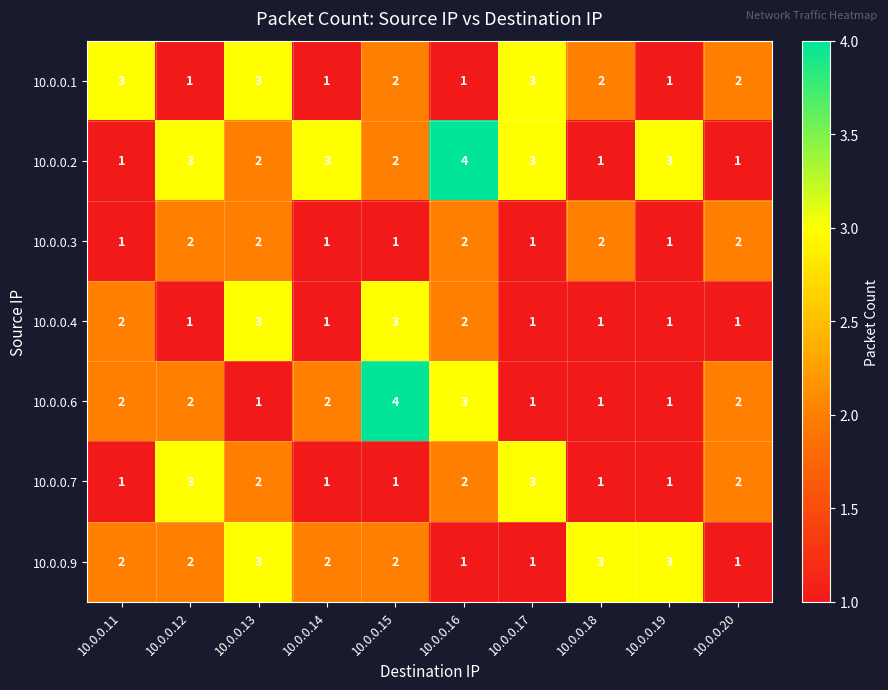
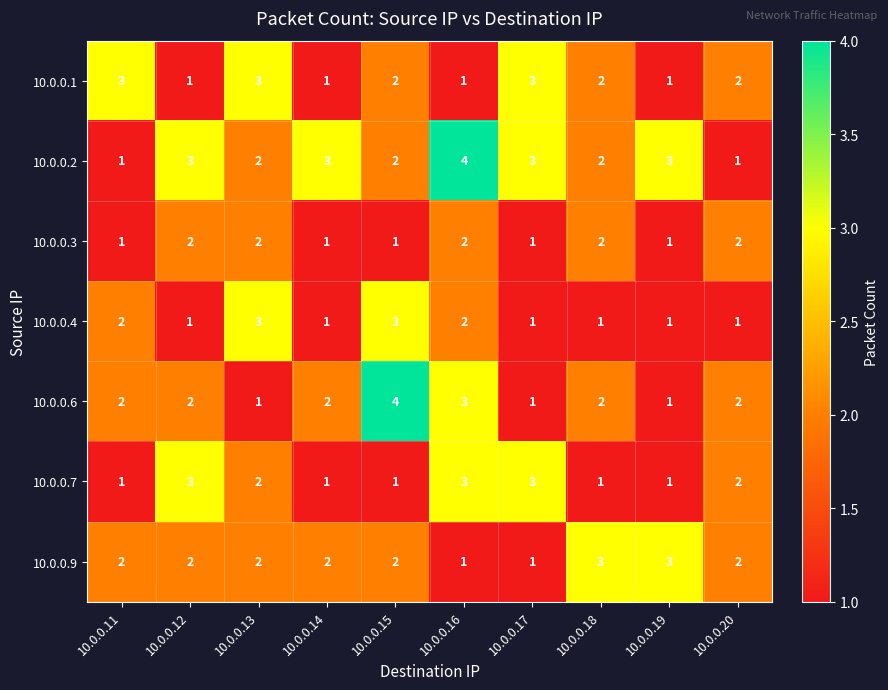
  {
    "10.0.0.1": {
      "10.0.0.11": 3,
      "10.0.0.12": 1,
      "10.0.0.13": 3,
      "10.0.0.14": 1,
      "10.0.0.15": 2,
      "10.0.0.16": 1,
      "10.0.0.17": 3,
      "10.0.0.18": 2,
      "10.0.0.19": 1,
      "10.0.0.20": 2
    },
    "10.0.0.2": {
      "10.0.0.11": 1,
      "10.0.0.12": 3,
      "10.0.0.13": 2,
      "10.0.0.14": 3,
      "10.0.0.15": 2,
      "10.0.0.16": 4,
      "10.0.0.17": 3,
-     "10.0.0.18": 1,
+     "10.0.0.18": 2,
      "10.0.0.19": 3,
      "10.0.0.20": 1
    },
    "10.0.0.3": {
      "10.0.0.11": 1,
      "10.0.0.12": 2,
      "10.0.0.13": 2,
      "10.0.0.14": 1,
      "10.0.0.15": 1,
      "10.0.0.16": 2,
      "10.0.0.17": 1,
      "10.0.0.18": 2,
      "10.0.0.19": 1,
      "10.0.0.20": 2
    },
    "10.0.0.4": {
      "10.0.0.11": 2,
      "10.0.0.12": 1,
      "10.0.0.13": 3,
      "10.0.0.14": 1,
      "10.0.0.15": 3,
      "10.0.0.16": 2,
      "10.0.0.17": 1,
      "10.0.0.18": 1,
      "10.0.0.19": 1,
      "10.0.0.20": 1
    },
    "10.0.0.6": {
      "10.0.0.11": 2,
      "10.0.0.12": 2,
      "10.0.0.13": 1,
      "10.0.0.14": 2,
      "10.0.0.15": 4,
      "10.0.0.16": 3,
      "10.0.0.17": 1,
-     "10.0.0.18": 1,
+     "10.0.0.18": 2,
      "10.0.0.19": 1,
      "10.0.0.20": 2
    },
    "10.0.0.7": {
      "10.0.0.11": 1,
      "10.0.0.12": 3,
      "10.0.0.13": 2,
      "10.0.0.14": 1,
      "10.0.0.15": 1,
-     "10.0.0.16": 2,
+     "10.0.0.16": 3,
      "10.0.0.17": 3,
      "10.0.0.18": 1,
      "10.0.0.19": 1,
      "10.0.0.20": 2
    },
    "10.0.0.9": {
      "10.0.0.11": 2,
      "10.0.0.12": 2,
-     "10.0.0.13": 3,
+     "10.0.0.13": 2,
      "10.0.0.14": 2,
      "10.0.0.15": 2,
      "10.0.0.16": 1,
      "10.0.0.17": 1,
      "10.0.0.18": 3,
      "10.0.0.19": 3,
-     "10.0.0.20": 1
+     "10.0.0.20": 2
    }
  }
